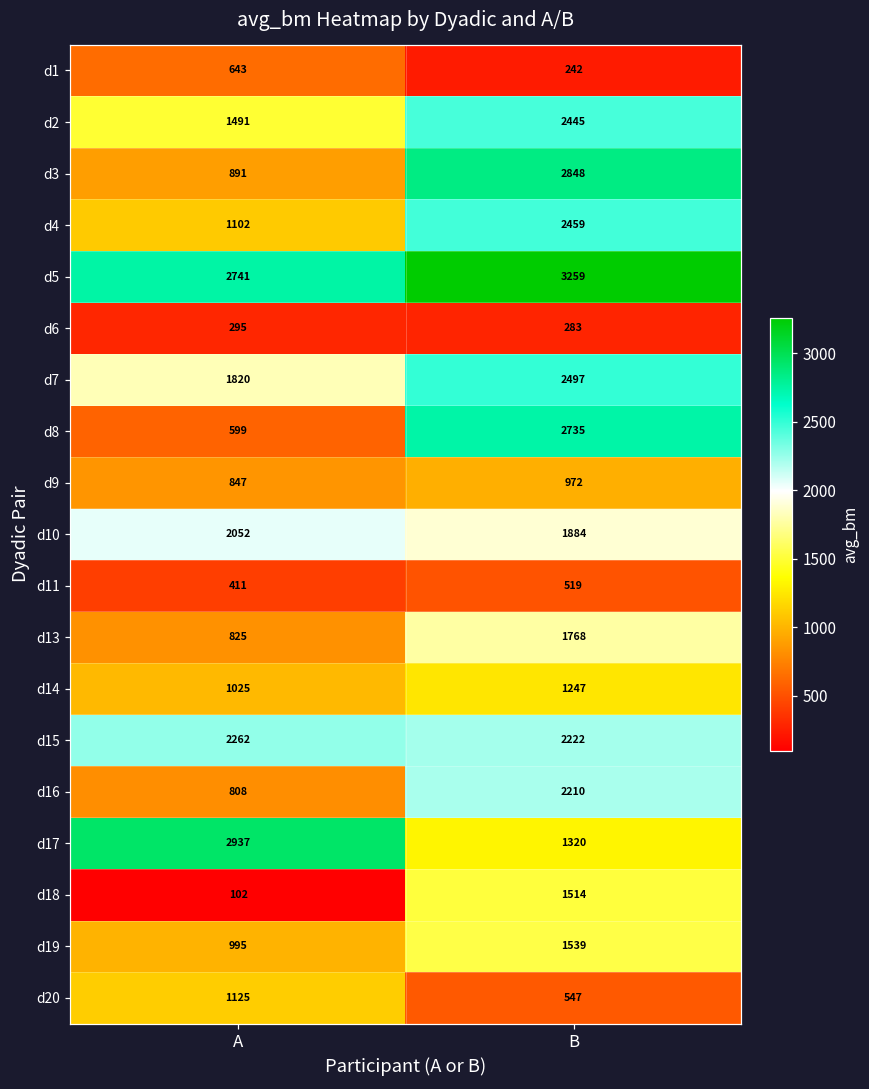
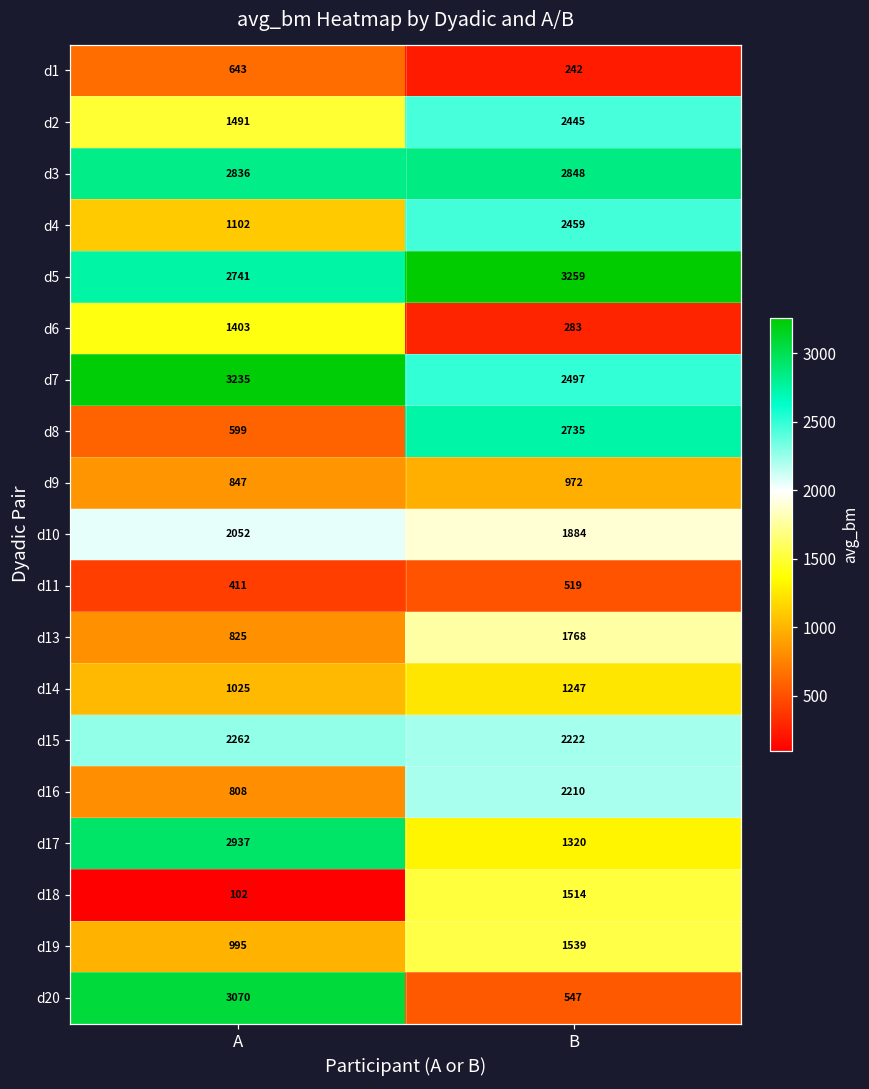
  {
    "d1": {
      "A": 643,
      "B": 242
    },
    "d2": {
      "A": 1491,
      "B": 2445
    },
    "d3": {
-     "A": 891,
+     "A": 2836,
      "B": 2848
    },
    "d4": {
      "A": 1102,
      "B": 2459
    },
    "d5": {
      "A": 2741,
      "B": 3259
    },
    "d6": {
-     "A": 295,
+     "A": 1403,
      "B": 283
    },
    "d7": {
-     "A": 1820,
+     "A": 3235,
      "B": 2497
    },
    "d8": {
      "A": 599,
      "B": 2735
    },
    "d9": {
      "A": 847,
      "B": 972
    },
    "d10": {
      "A": 2052,
      "B": 1884
    },
    "d11": {
      "A": 411,
      "B": 519
    },
    "d13": {
      "A": 825,
      "B": 1768
    },
    "d14": {
      "A": 1025,
      "B": 1247
    },
    "d15": {
      "A": 2262,
      "B": 2222
    },
    "d16": {
      "A": 808,
      "B": 2210
    },
    "d17": {
      "A": 2937,
      "B": 1320
    },
    "d18": {
      "A": 102,
      "B": 1514
    },
    "d19": {
      "A": 995,
      "B": 1539
    },
    "d20": {
-     "A": 1125,
+     "A": 3070,
      "B": 547
    }
  }
